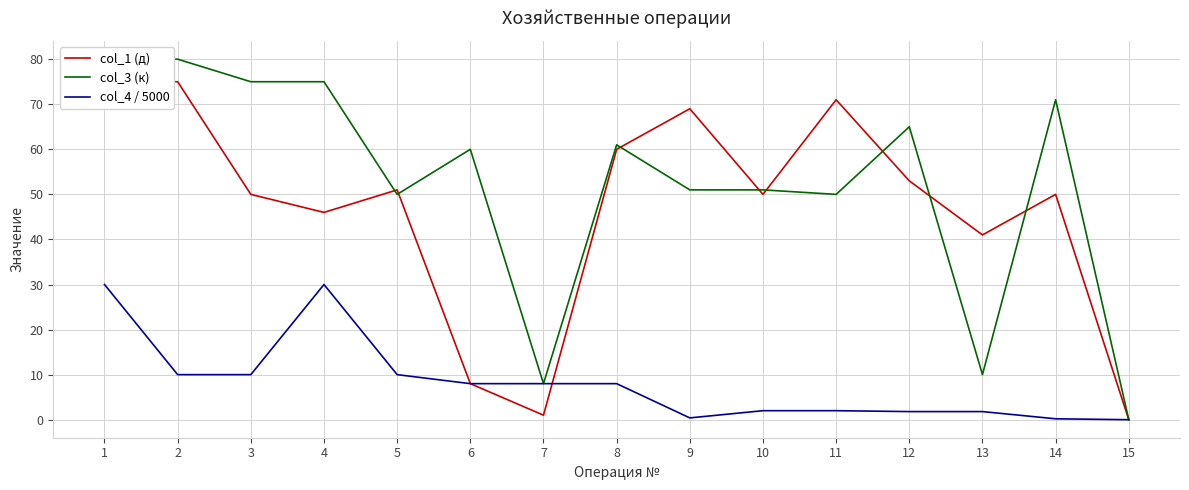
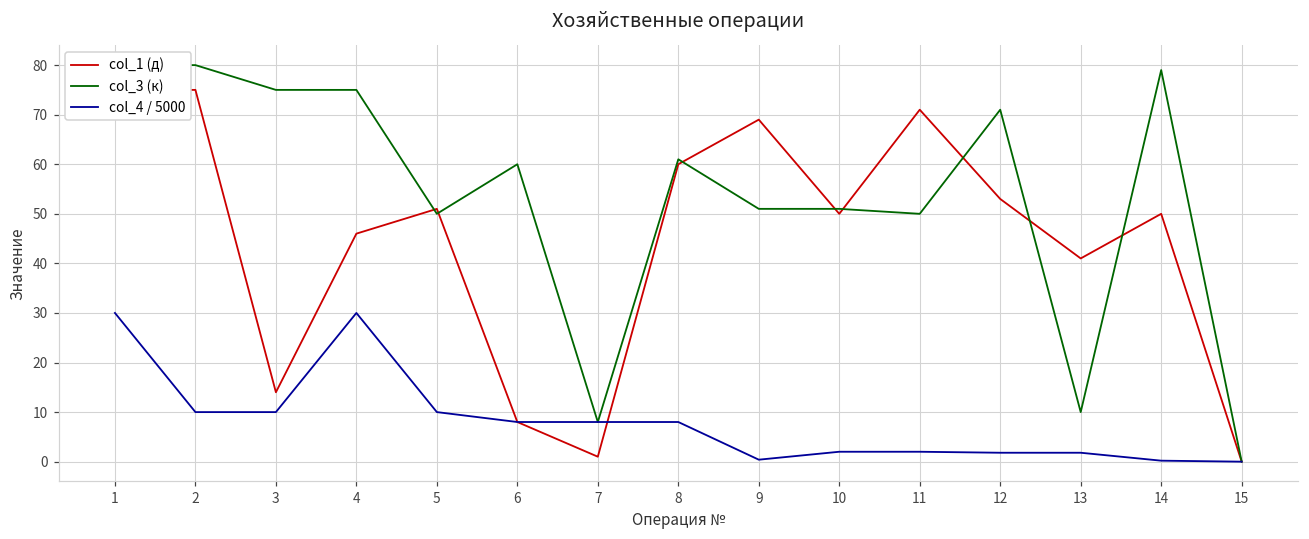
  {
    "col_1 (д)": {
      "2": 75,
-     "3": 50,
+     "3": 14,
      "4": 46,
      "5": 51,
      "7": 1,
      "8": 60,
      "9": 69,
      "10": 50,
      "11": 71,
      "12": 53,
      "13": 41,
      "14": 50
    },
    "col_3 (к)": {
      "2": 80,
      "3": 75,
      "4": 75,
      "5": 50,
      "6": 60,
      "8": 61,
      "9": 51,
      "10": 51,
      "11": 50,
-     "12": 65,
+     "12": 71,
      "13": 10,
-     "14": 71
+     "14": 79
    },
    "col_4 / 5000": {
      "1": 30,
      "2": 10,
      "3": 10,
      "4": 30,
      "5": 10,
      "8": 8,
      "9": 0,
      "10": 2,
      "11": 2,
      "12": 2,
      "13": 2,
      "14": 0
    }
  }
